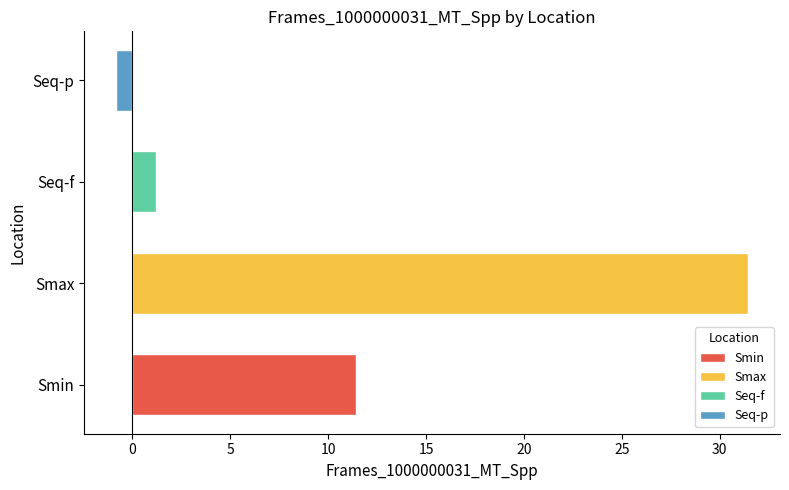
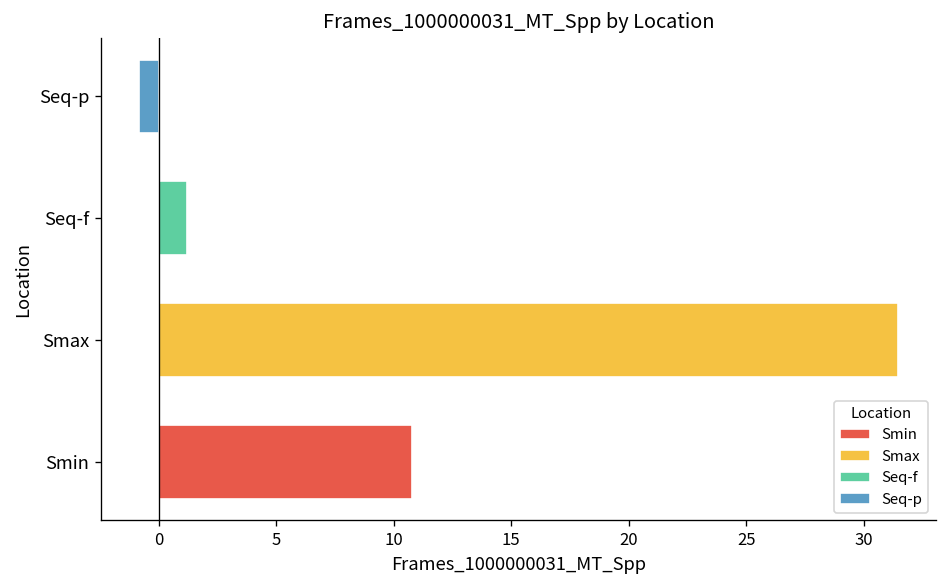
  {
    "Seq-p": -0.9,
    "Seq-f": 1.2,
    "Smax": 31.5,
-   "Smin": 11.4
+   "Smin": 10.8
  }
